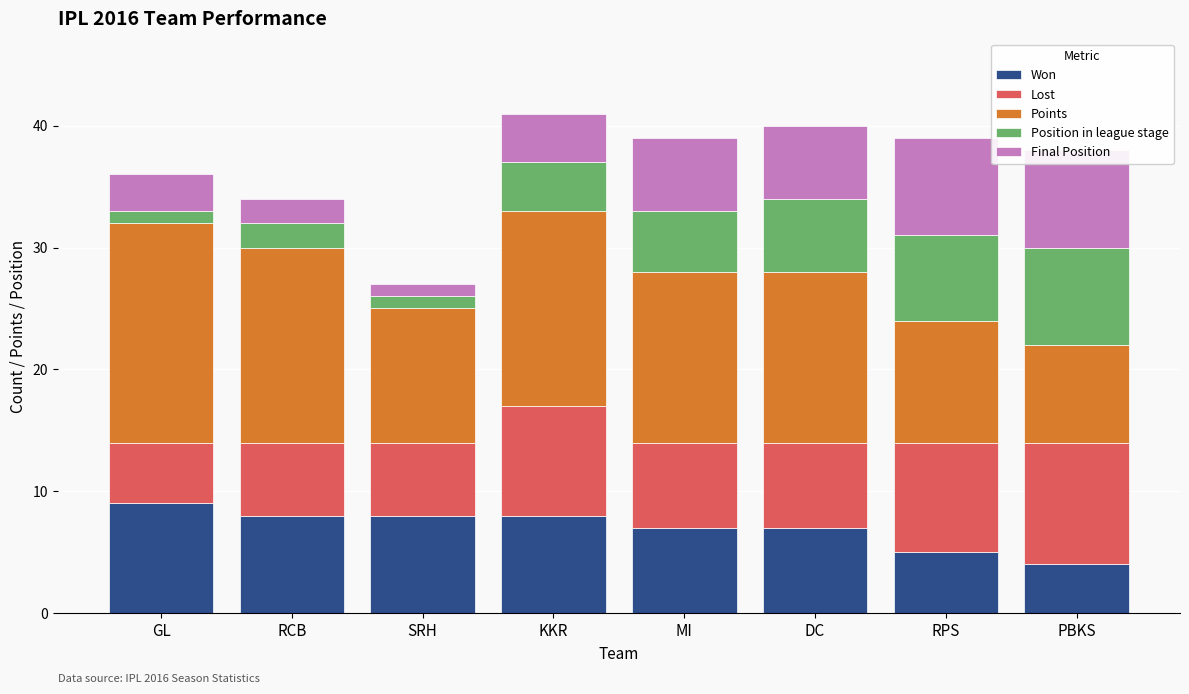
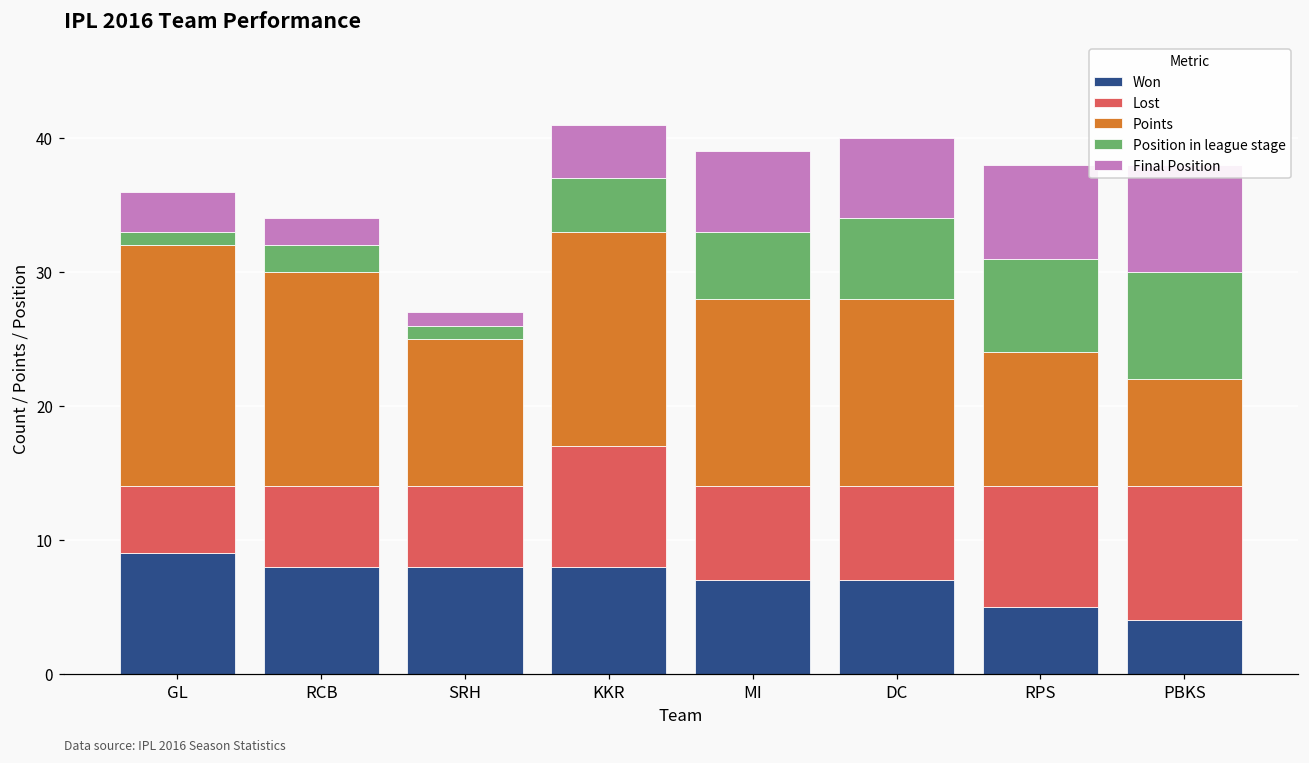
  {
    "Won": {
      "GL": 9,
      "RCB": 8,
      "SRH": 8,
      "KKR": 8,
      "MI": 7,
      "DC": 7,
      "RPS": 5,
      "PBKS": 4
    },
    "Position in league stage": {
      "GL": 1,
      "RCB": 2,
      "SRH": 1,
      "KKR": 4,
      "MI": 5,
      "DC": 6,
      "RPS": 7,
      "PBKS": 8
    },
    "Final Position": {
      "GL": 3,
      "RCB": 2,
      "SRH": 1,
      "KKR": 4,
      "MI": 6,
      "DC": 6,
-     "RPS": 8
+     "RPS": 7
    }
  }
